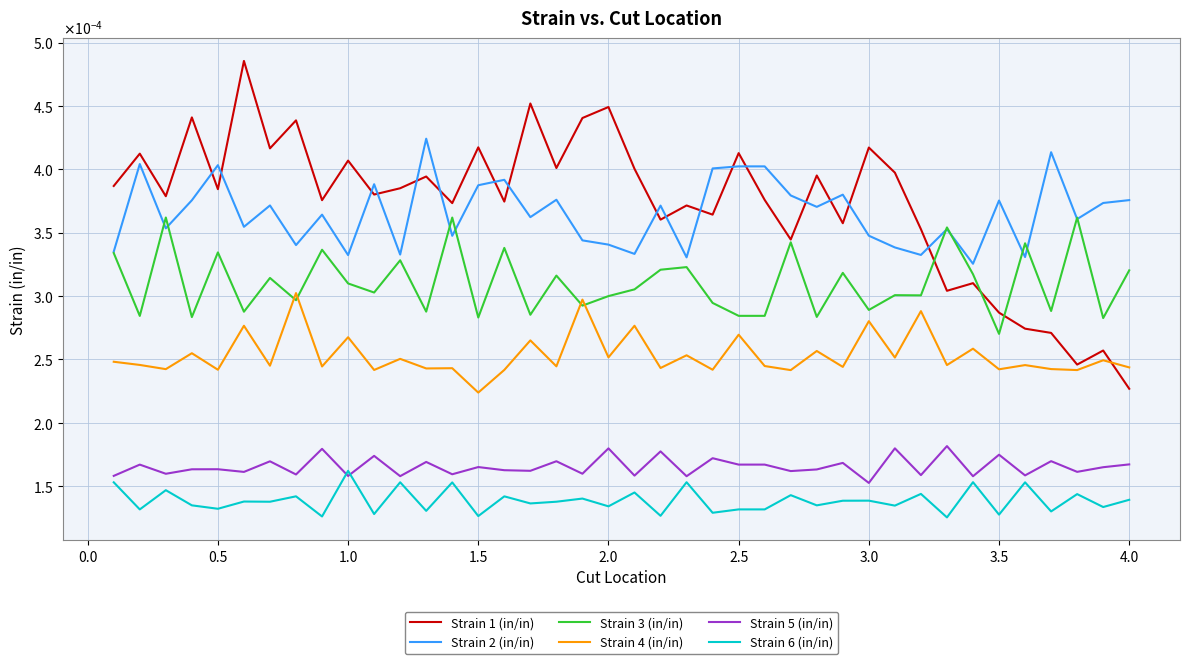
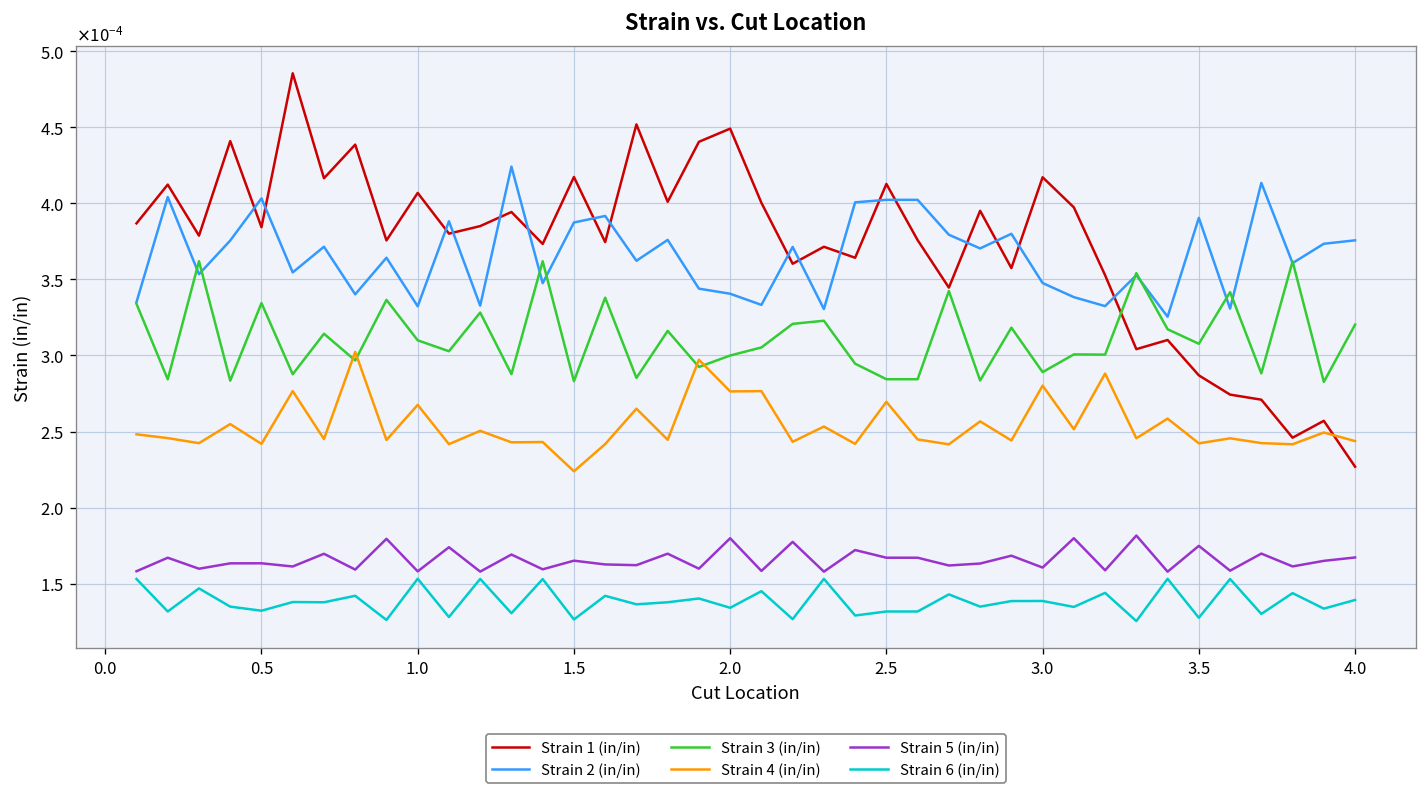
  {
    "Strain 1 (in/in)": {
      "0.5": 0.000384,
      "1.0": 0.000407,
      "1.5": 0.000417,
      "2.0": 0.000449,
      "2.5": 0.000413,
      "3.0": 0.000417,
      "3.5": 0.000287,
      "4.0": 0.000227
    },
    "Strain 2 (in/in)": {
      "0.5": 0.000403,
      "1.0": 0.000332,
      "1.5": 0.000387,
      "2.0": 0.000341,
      "2.5": 0.000402,
      "3.0": 0.000348,
-     "3.5": 0.000375,
+     "3.5": 0.000390,
      "4.0": 0.000376
    },
    "Strain 3 (in/in)": {
      "0.5": 0.000334,
      "1.0": 0.000310,
      "1.5": 0.000283,
      "2.0": 0.000300,
      "2.5": 0.000284,
      "3.0": 0.000289,
-     "3.5": 0.000270,
+     "3.5": 0.000308,
      "4.0": 0.000320
    },
    "Strain 4 (in/in)": {
      "0.5": 0.000242,
      "1.0": 0.000268,
      "1.5": 0.000224,
-     "2.0": 0.000252,
+     "2.0": 0.000276,
      "2.5": 0.000270,
      "3.0": 0.000280,
      "3.5": 0.000242,
      "4.0": 0.000244
    },
    "Strain 5 (in/in)": {
      "0.5": 0.000163,
      "1.0": 0.000158,
      "1.5": 0.000165,
      "2.0": 0.000180,
      "2.5": 0.000167,
-     "3.0": 0.000153,
+     "3.0": 0.000161,
      "3.5": 0.000175,
      "4.0": 0.000167
    },
    "Strain 6 (in/in)": {
      "0.5": 0.000132,
-     "1.0": 0.000162,
+     "1.0": 0.000153,
      "1.5": 0.000126,
      "2.0": 0.000134,
      "2.5": 0.000132,
      "3.0": 0.000139,
      "3.5": 0.000128,
      "4.0": 0.000139
    }
  }
